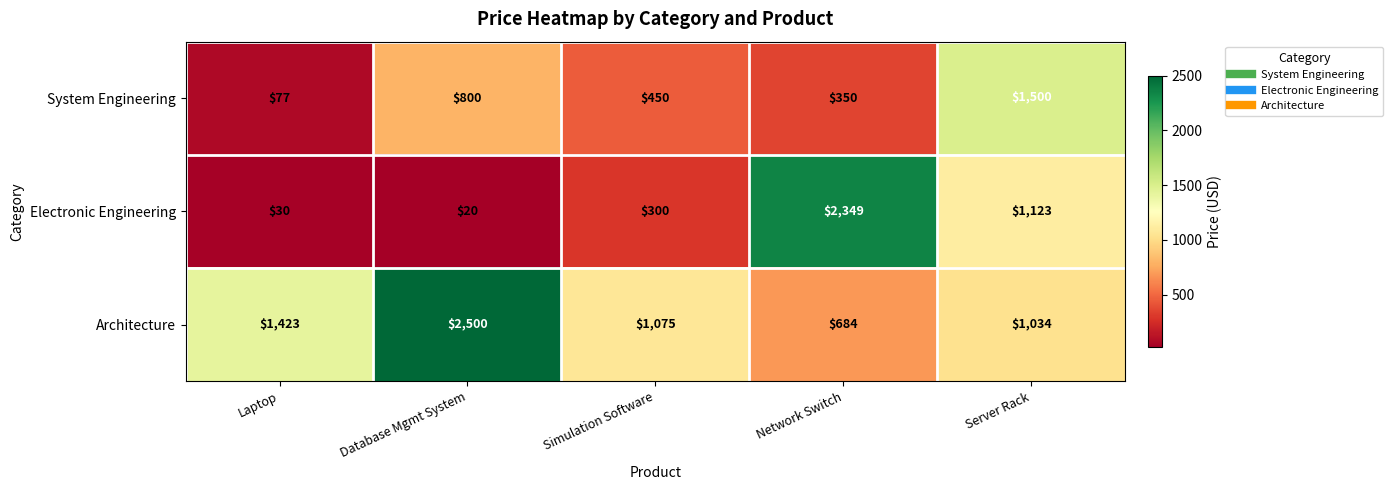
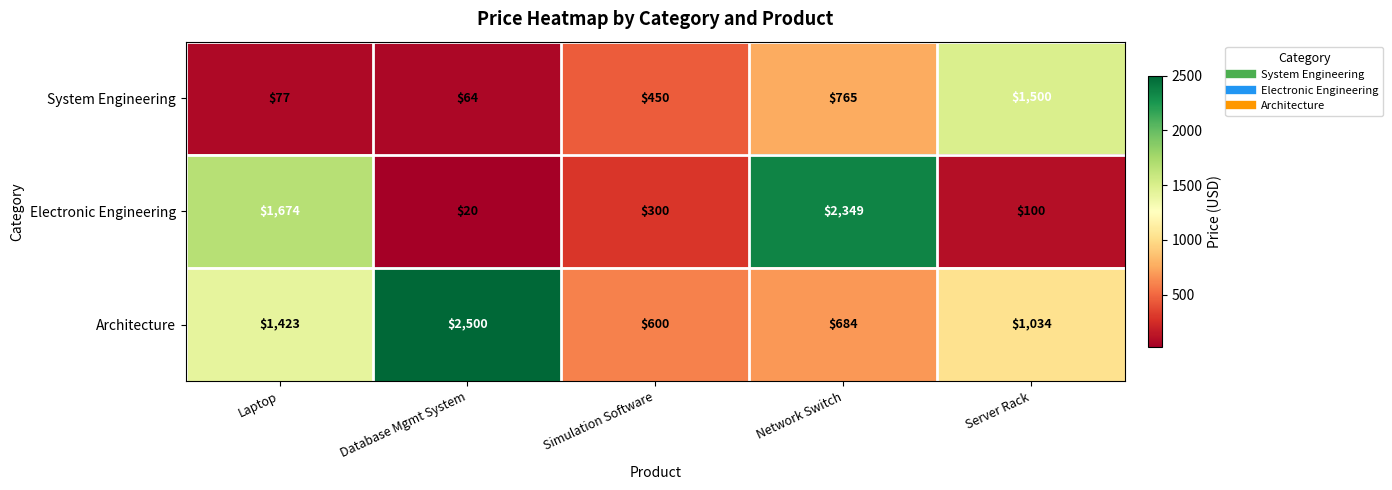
  {
    "System Engineering": {
      "Laptop": "$77",
-     "Database Mgmt System": "$800",
+     "Database Mgmt System": "$64",
      "Simulation Software": "$450",
-     "Network Switch": "$350",
+     "Network Switch": "$765",
      "Server Rack": "$1,500"
    },
    "Electronic Engineering": {
-     "Laptop": "$30",
+     "Laptop": "$1,674",
      "Database Mgmt System": "$20",
      "Simulation Software": "$300",
      "Network Switch": "$2,349",
-     "Server Rack": "$1,123"
+     "Server Rack": "$100"
    },
    "Architecture": {
      "Laptop": "$1,423",
      "Database Mgmt System": "$2,500",
-     "Simulation Software": "$1,075",
+     "Simulation Software": "$600",
      "Network Switch": "$684",
      "Server Rack": "$1,034"
    }
  }
